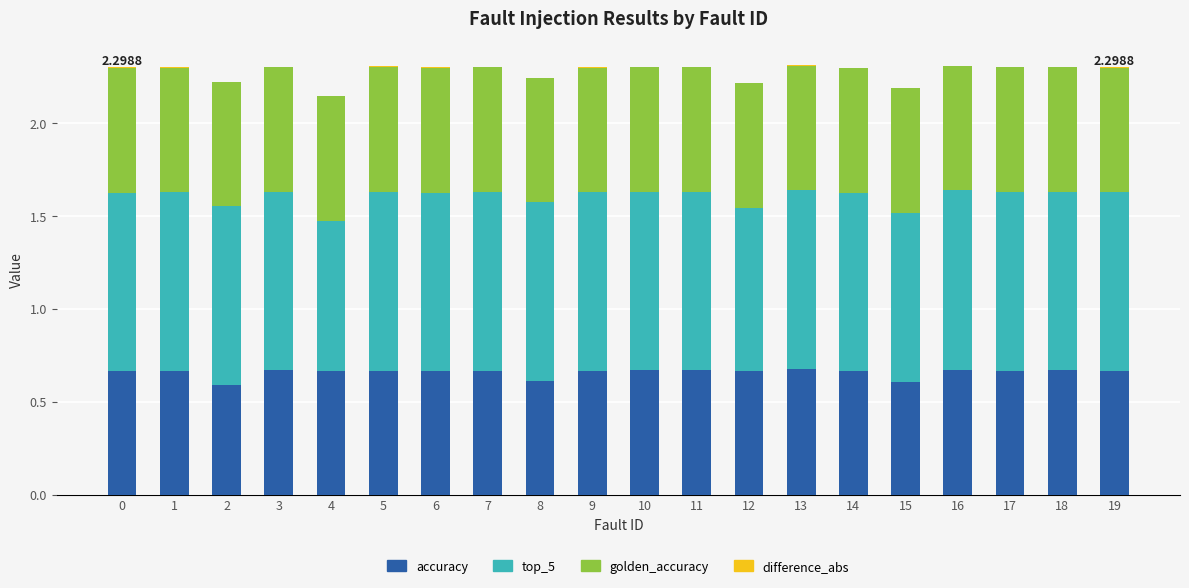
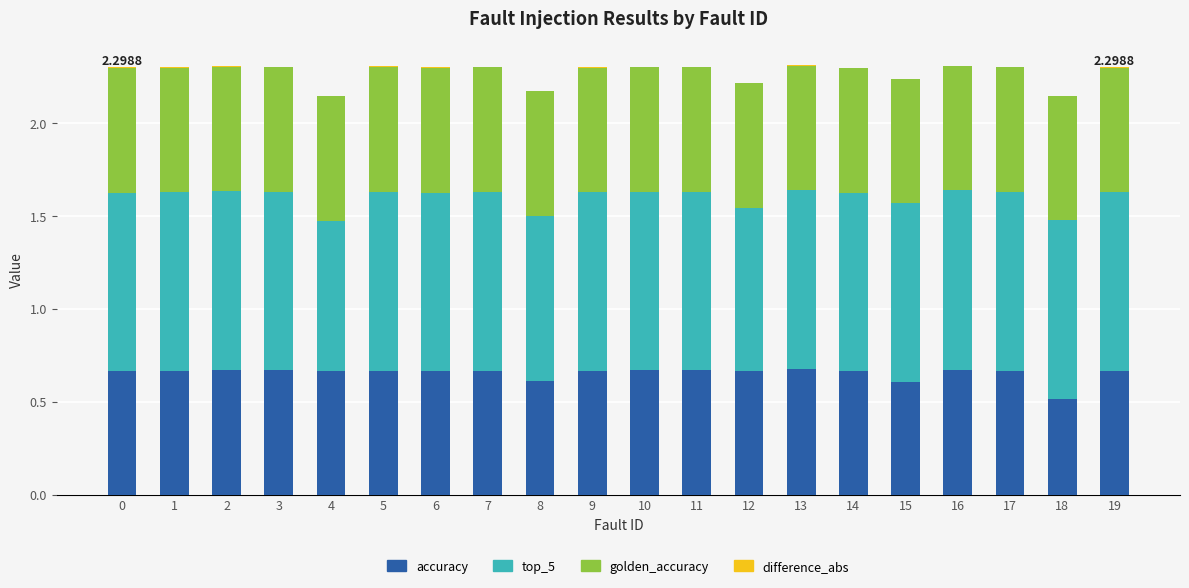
  {
    "accuracy": {
      "0": 0.67,
      "1": 0.67,
-     "2": 0.59,
+     "2": 0.67,
      "3": 0.67,
      "4": 0.67,
      "5": 0.67,
      "6": 0.66,
      "7": 0.67,
      "8": 0.61,
      "9": 0.67,
      "10": 0.67,
      "11": 0.67,
      "12": 0.67,
      "13": 0.67,
      "14": 0.67,
      "15": 0.61,
      "16": 0.67,
      "17": 0.67,
-     "18": 0.67,
+     "18": 0.52,
      "19": 0.67
    },
    "top_5": {
      "0": 0.96,
      "1": 0.96,
      "2": 0.96,
      "3": 0.96,
      "4": 0.80,
      "5": 0.96,
      "6": 0.96,
      "7": 0.96,
-     "8": 0.96,
+     "8": 0.89,
      "9": 0.96,
      "10": 0.96,
      "11": 0.96,
      "12": 0.88,
      "13": 0.96,
      "14": 0.96,
-     "15": 0.91,
+     "15": 0.96,
      "16": 0.96,
      "17": 0.96,
      "18": 0.96,
      "19": 0.96
    },
    "golden_accuracy": {
      "0": 0.67,
      "1": 0.67,
      "2": 0.67,
      "3": 0.67,
      "4": 0.67,
      "5": 0.67,
      "6": 0.67,
      "7": 0.67,
      "8": 0.67,
      "9": 0.67,
      "10": 0.67,
      "11": 0.67,
      "12": 0.67,
      "13": 0.67,
      "14": 0.67,
      "15": 0.67,
      "16": 0.67,
      "17": 0.67,
      "18": 0.67
    },
    "difference_abs": {
      "3": 0.00,
      "8": 0.00,
      "10": 0.00,
      "11": 0.00,
      "15": 0.00,
      "18": 0.00
    }
  }
